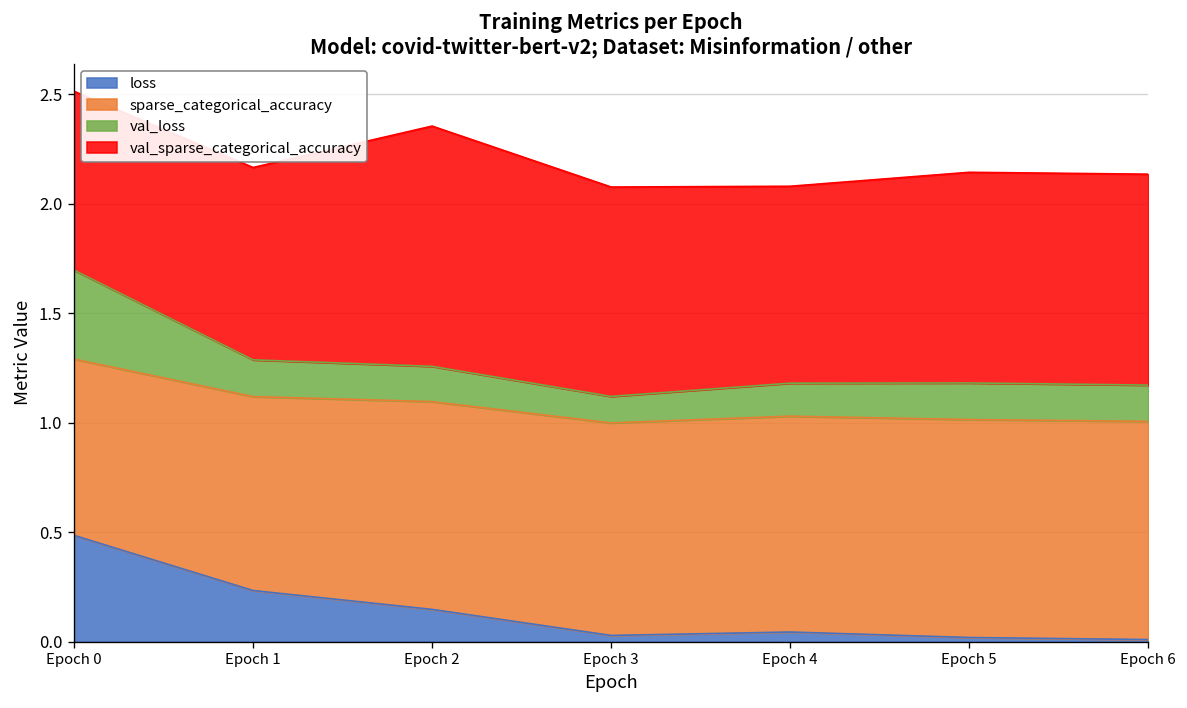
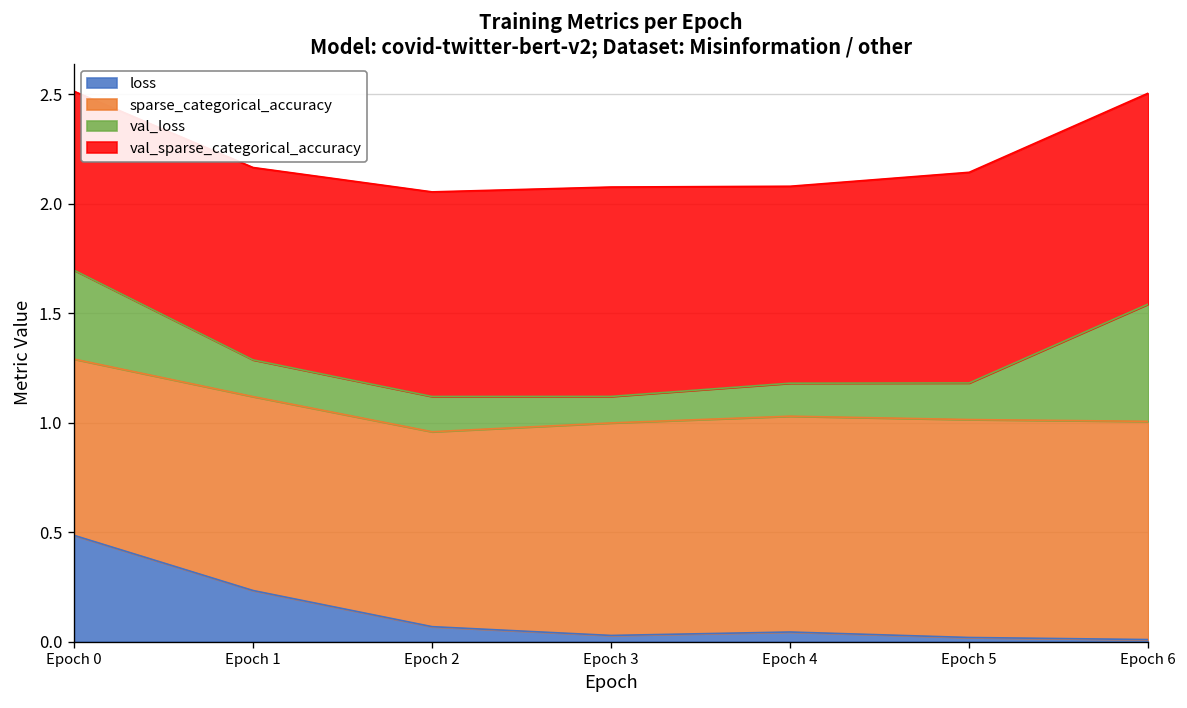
  {
    "loss": {
      "Epoch 0": 0.49,
      "Epoch 1": 0.23,
-     "Epoch 2": 0.15,
+     "Epoch 2": 0.07,
      "Epoch 3": 0.03,
      "Epoch 4": 0.04,
      "Epoch 5": 0.02,
      "Epoch 6": 0.01
    },
    "sparse_categorical_accuracy": {
      "Epoch 0": 0.80,
      "Epoch 1": 0.89,
-     "Epoch 2": 0.95,
+     "Epoch 2": 0.89,
      "Epoch 3": 0.97,
      "Epoch 4": 0.99,
      "Epoch 5": 1.00,
      "Epoch 6": 1.00
    },
    "val_loss": {
      "Epoch 0": 0.41,
      "Epoch 1": 0.17,
      "Epoch 2": 0.16,
      "Epoch 3": 0.12,
      "Epoch 4": 0.15,
      "Epoch 5": 0.17,
-     "Epoch 6": 0.17
+     "Epoch 6": 0.54
    },
    "val_sparse_categorical_accuracy": {
      "Epoch 0": 0.82,
-     "Epoch 2": 1.10,
+     "Epoch 2": 0.93,
      "Epoch 3": 0.96,
      "Epoch 4": 0.90,
      "Epoch 5": 0.96,
      "Epoch 6": 0.96
    }
  }
